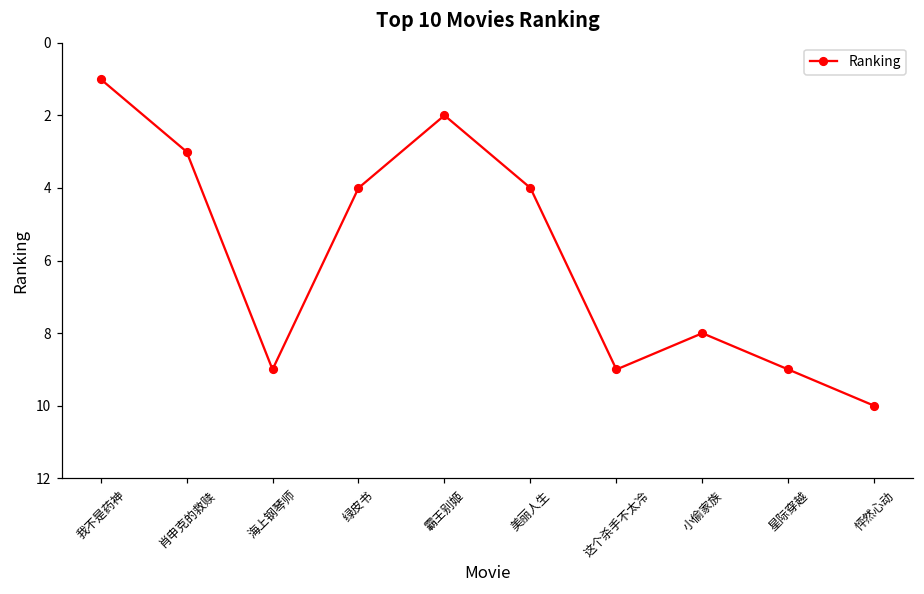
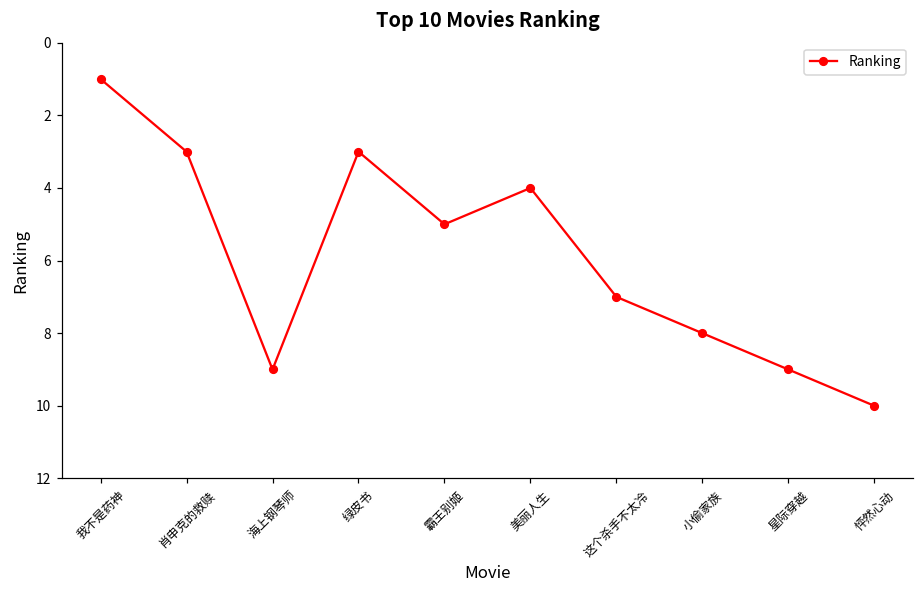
  {
    "我不是药神": 1,
    "肖申克的救赎": 3,
    "海上钢琴师": 9,
-   "绿皮书": 4,
-   "霸王别姬": 2,
+   "绿皮书": 3,
+   "霸王别姬": 5,
    "美丽人生": 4,
-   "这个杀手不太冷": 9,
+   "这个杀手不太冷": 7,
    "小偷家族": 8,
    "星际穿越": 9,
    "怦然心动": 10
  }
